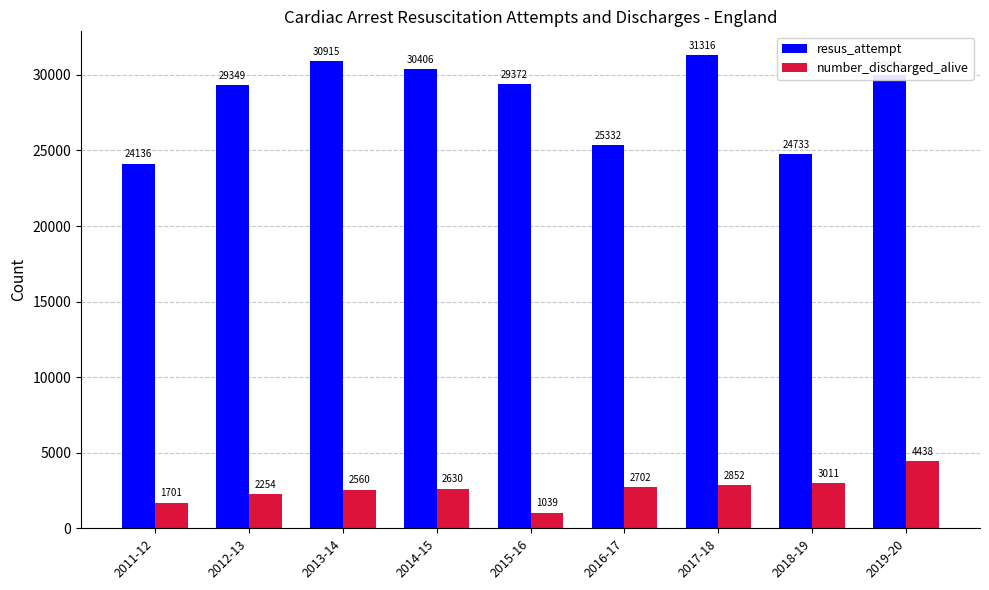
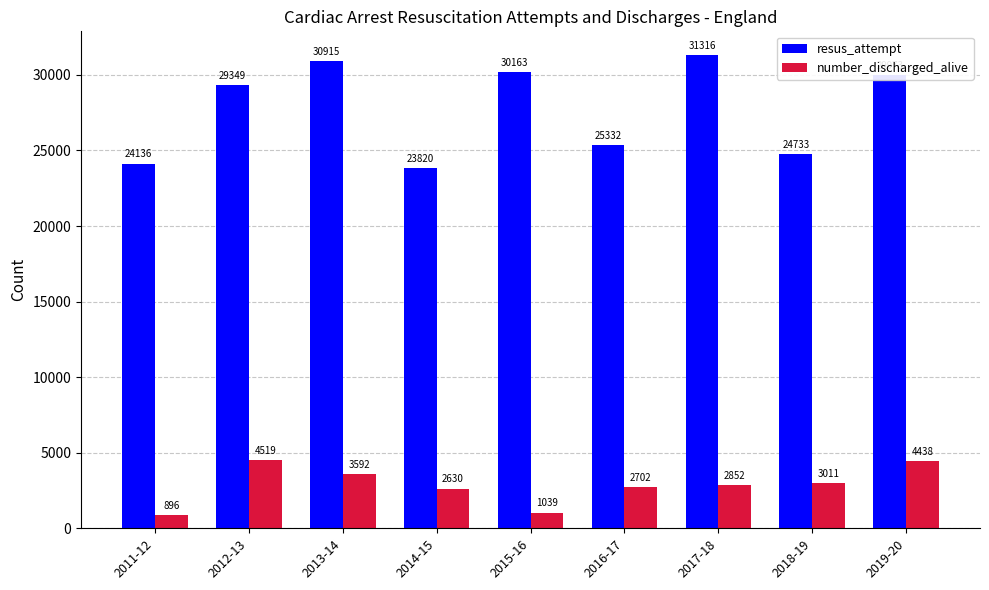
  {
    "resus_attempt": {
      "2011-12": 24136,
      "2012-13": 29349,
      "2013-14": 30915,
-     "2014-15": 30406,
-     "2015-16": 29372,
+     "2014-15": 23820,
+     "2015-16": 30163,
      "2016-17": 25332,
      "2017-18": 31316,
      "2018-19": 24733
    },
    "number_discharged_alive": {
-     "2011-12": 1701,
-     "2012-13": 2254,
-     "2013-14": 2560,
+     "2011-12": 896,
+     "2012-13": 4519,
+     "2013-14": 3592,
      "2014-15": 2630,
      "2015-16": 1039,
      "2016-17": 2702,
      "2017-18": 2852,
      "2018-19": 3011,
      "2019-20": 4438
    }
  }
